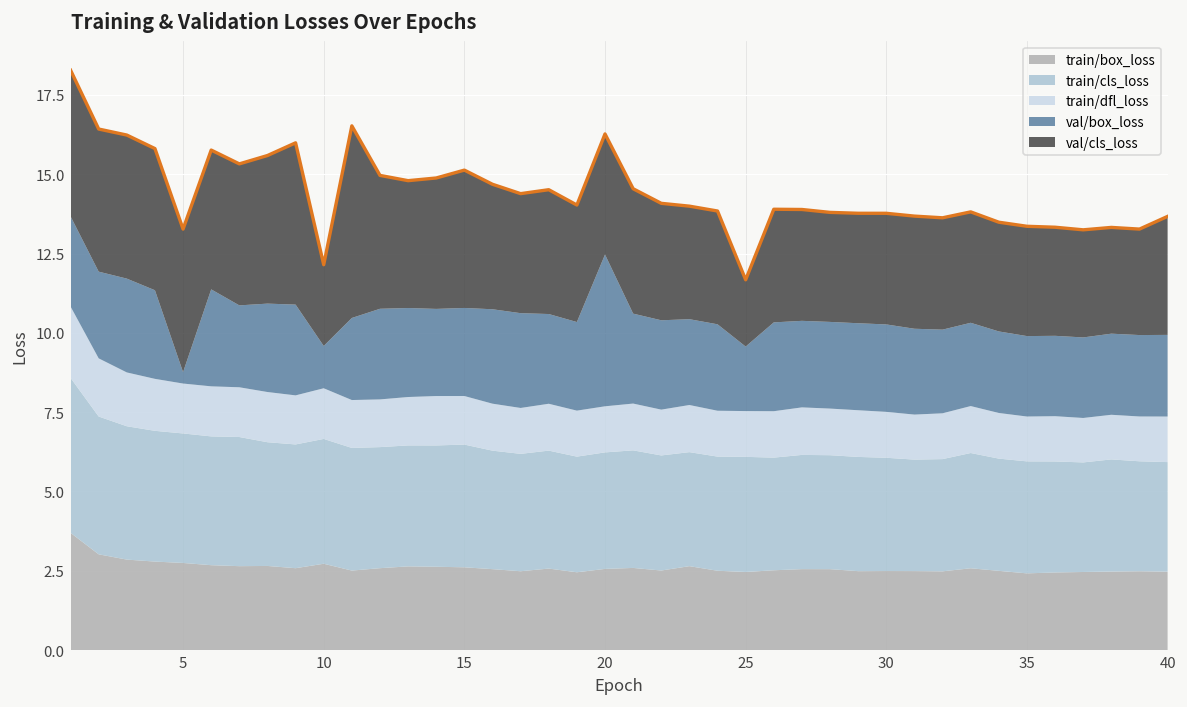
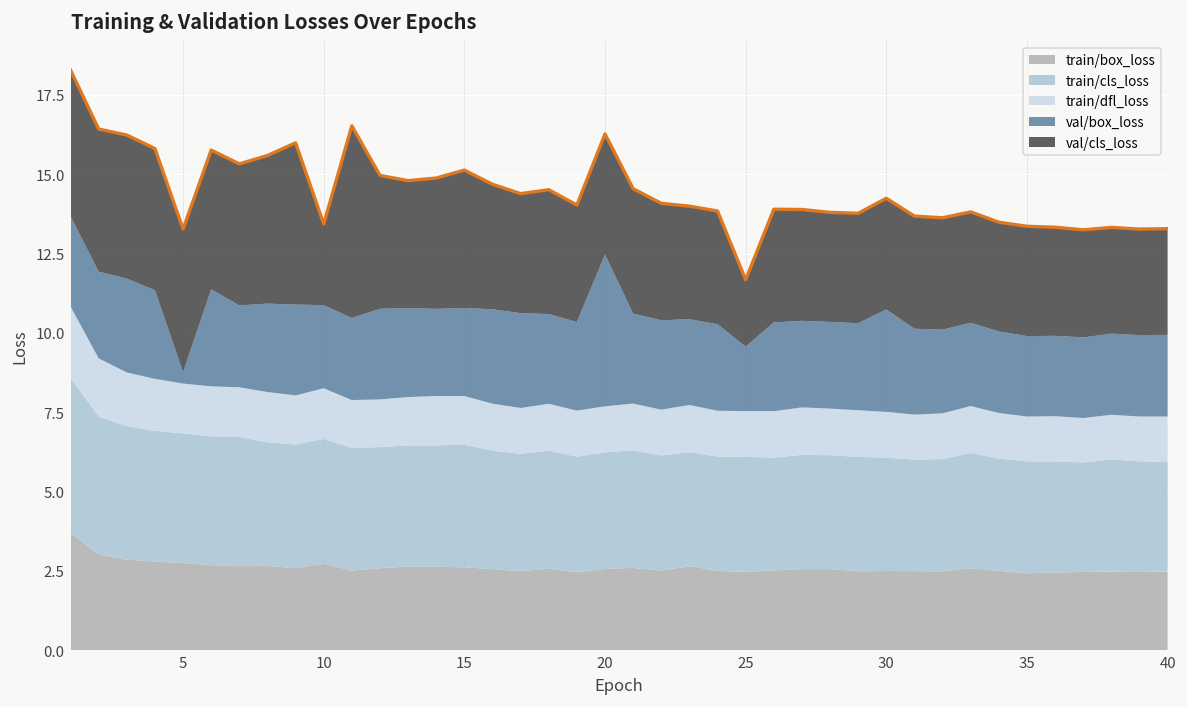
  {
    "val/box_loss": {
      "5": 0.4,
-     "10": 1.3,
+     "10": 2.6,
      "15": 2.8,
      "20": 4.8,
      "25": 2.0,
-     "30": 2.8,
+     "30": 3.2,
      "35": 2.5,
      "40": 2.6
    },
    "val/cls_loss": {
      "5": 4.5,
      "10": 2.6,
      "15": 4.3,
      "20": 3.8,
      "25": 2.1,
      "30": 3.5,
      "35": 3.5,
-     "40": 3.7
+     "40": 3.3
    }
  }
